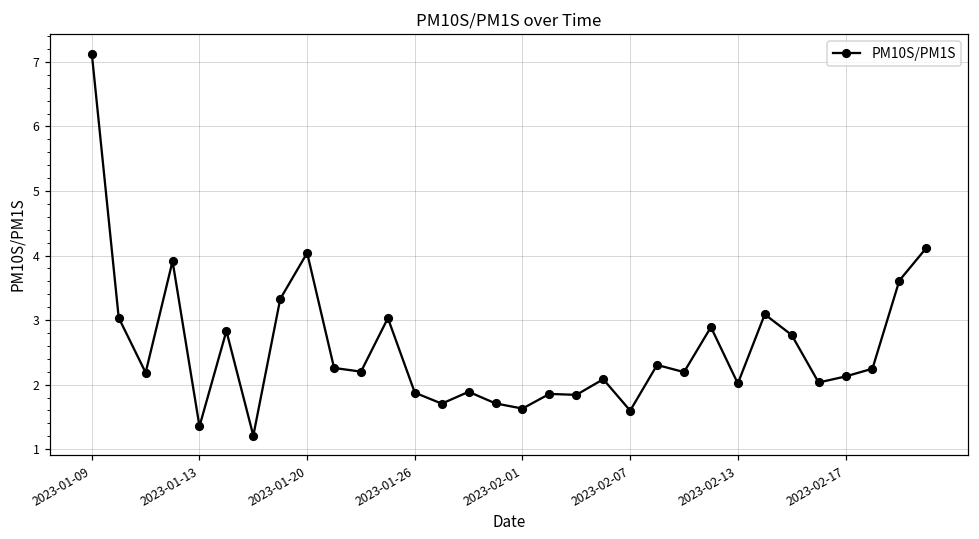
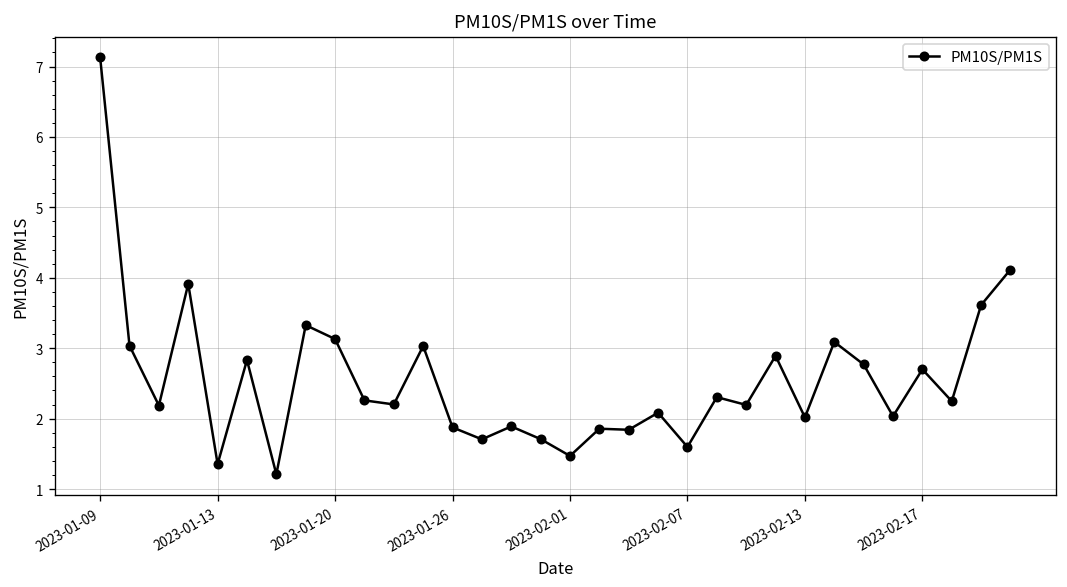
  {
    "2023-01-09": 7.1,
    "2023-01-13": 1.4,
-   "2023-01-20": 4.0,
+   "2023-01-20": 3.1,
    "2023-01-26": 1.9,
-   "2023-02-01": 1.6,
+   "2023-02-01": 1.5,
    "2023-02-07": 1.6,
    "2023-02-13": 2.0,
-   "2023-02-17": 2.1
+   "2023-02-17": 2.7
  }
